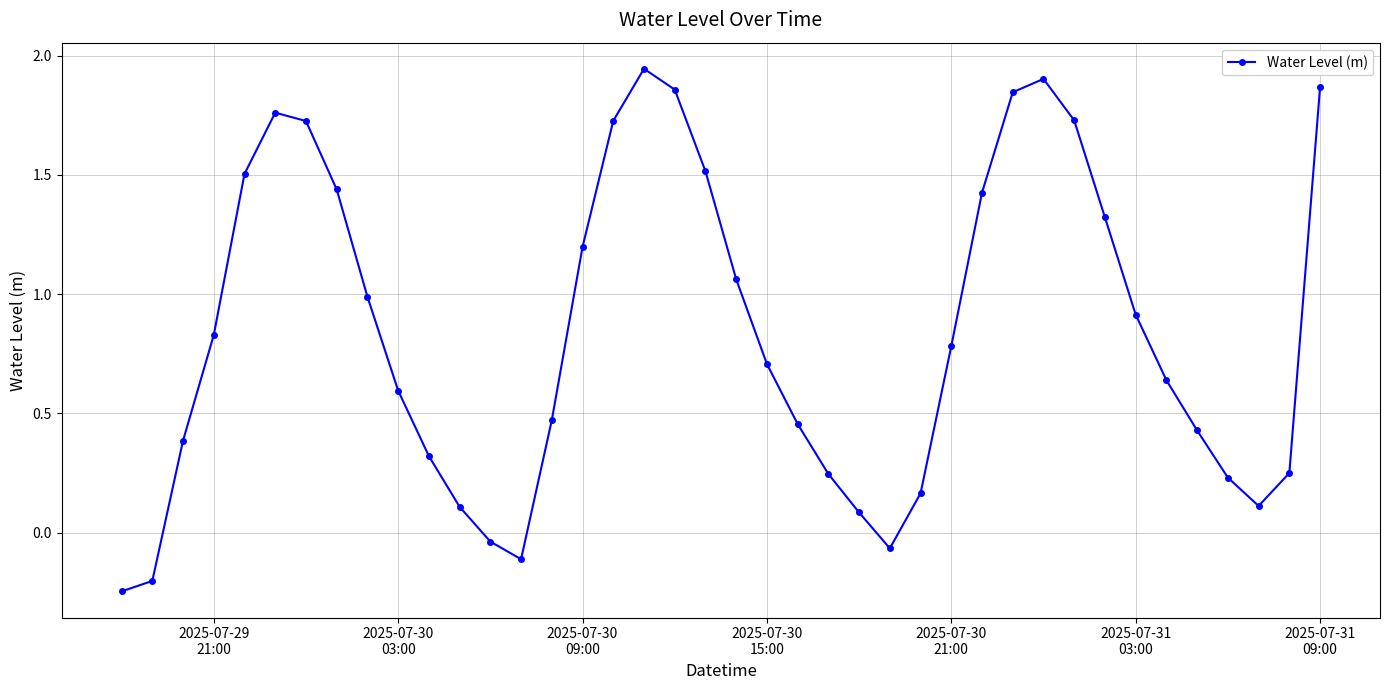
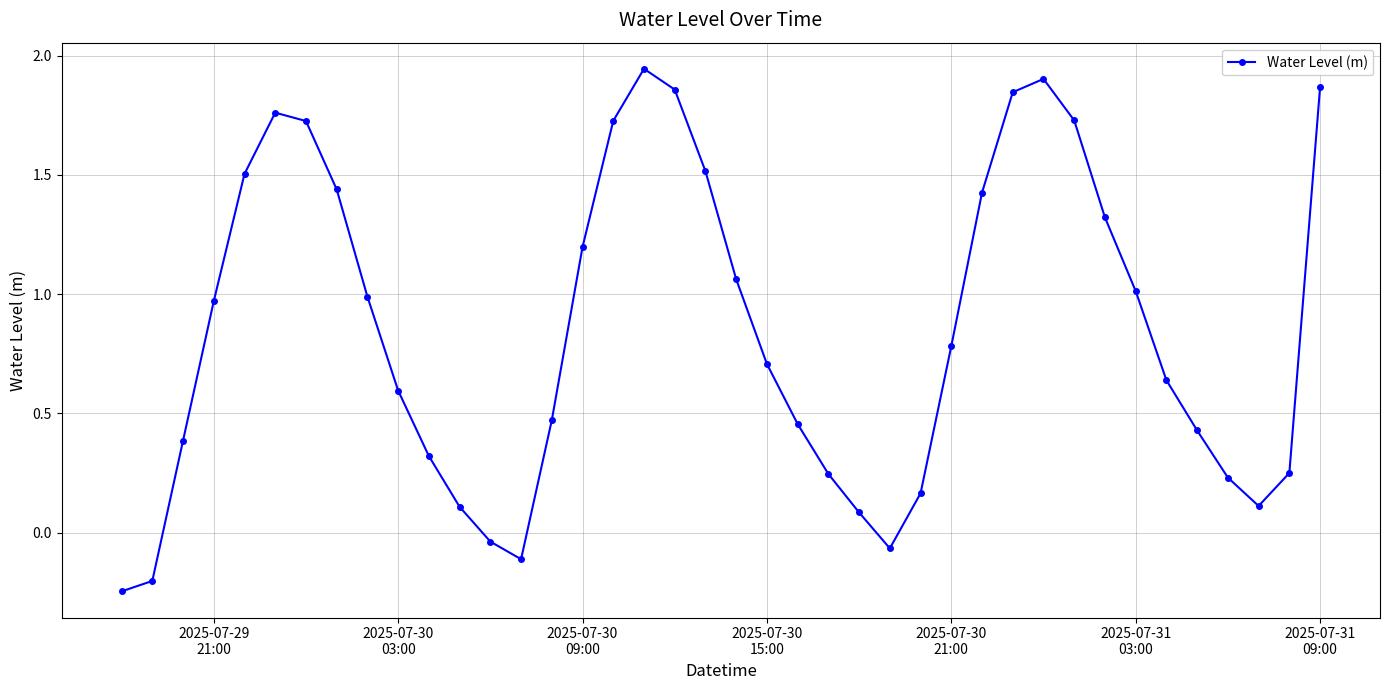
  {
-   "2025-07-29 21:00": 0.83,
+   "2025-07-29 21:00": 0.97,
    "2025-07-30 03:00": 0.60,
    "2025-07-30 09:00": 1.20,
    "2025-07-30 15:00": 0.71,
    "2025-07-30 21:00": 0.78,
-   "2025-07-31 03:00": 0.91,
+   "2025-07-31 03:00": 1.01,
    "2025-07-31 09:00": 1.87
  }
